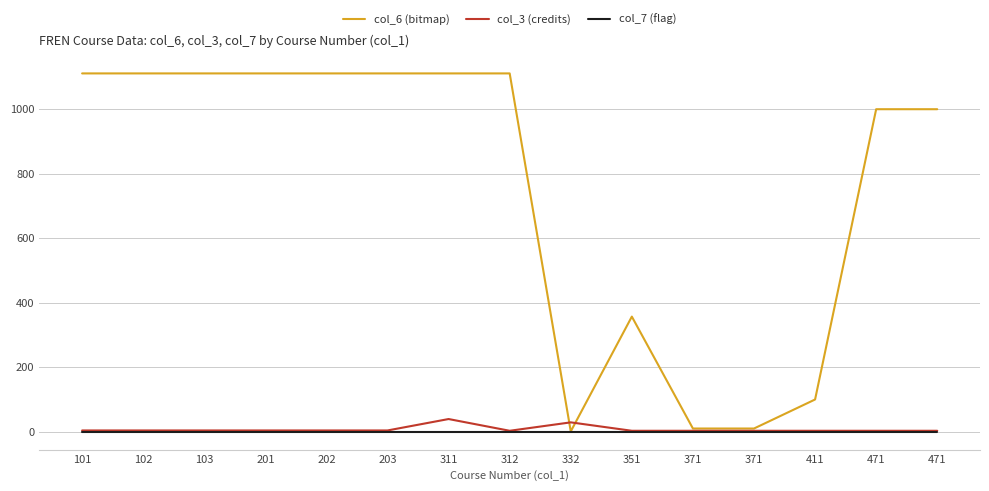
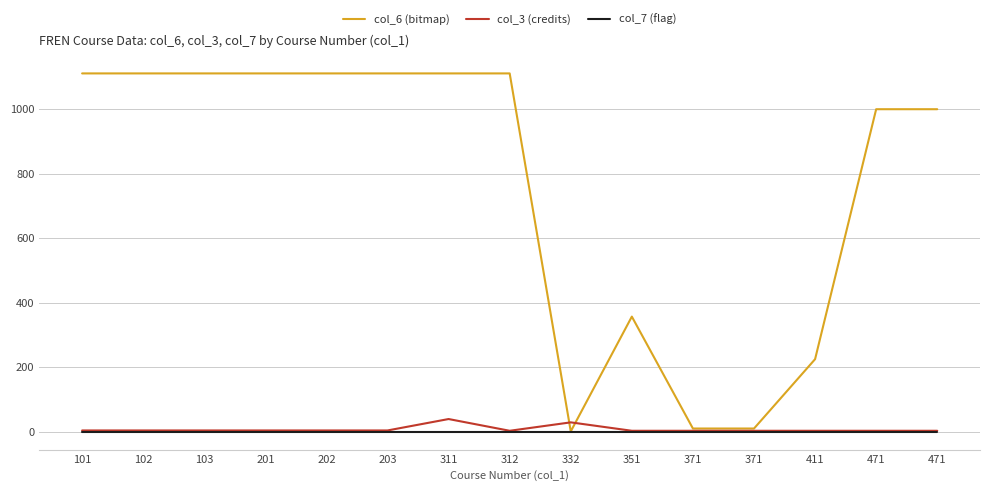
  {
    "col_6 (bitmap)": {
      "101": 1110,
      "102": 1110,
      "103": 1110,
      "201": 1110,
      "202": 1110,
      "203": 1110,
      "311": 1110,
      "312": 1110,
      "351": 360,
-     "411": 100
+     "411": 230
    },
    "col_3 (credits)": {
      "311": 40,
      "332": 30
    },
    "col_7 (flag)": {
      "311": 0
    }
  }
